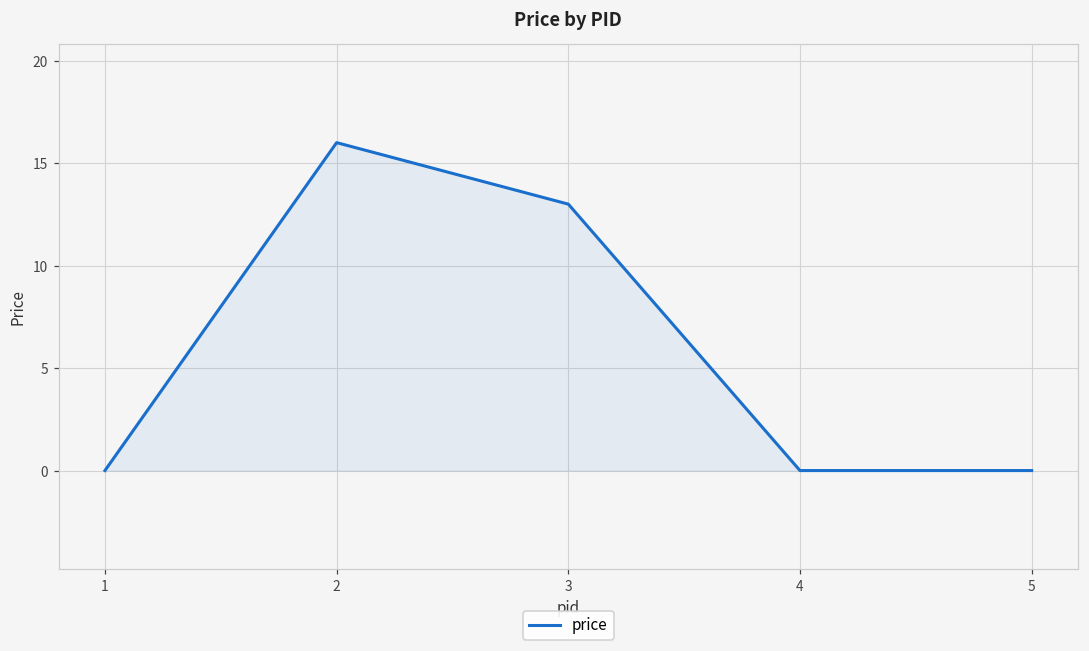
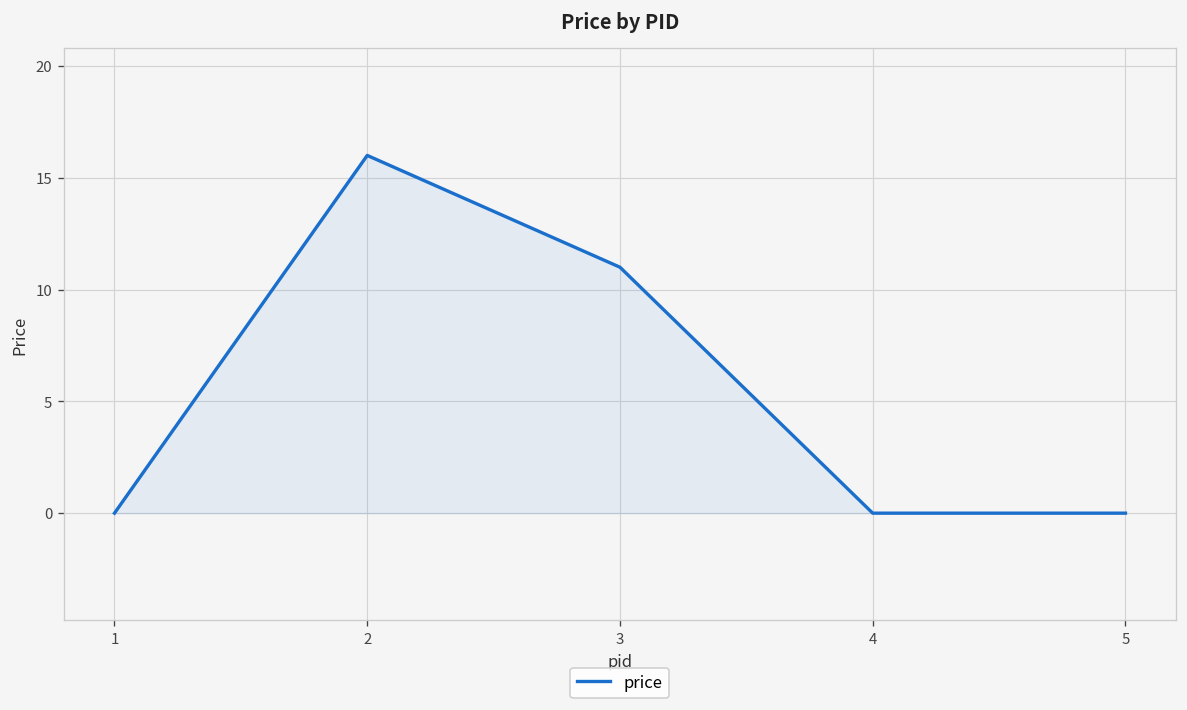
  {
    "1": 0,
    "2": 16,
-   "3": 13,
+   "3": 11,
    "4": 0,
    "5": 0
  }
